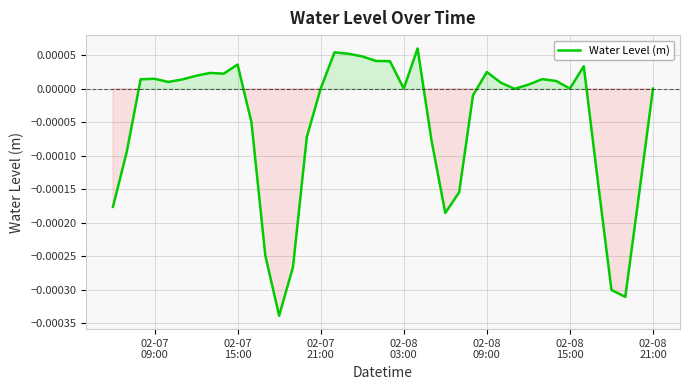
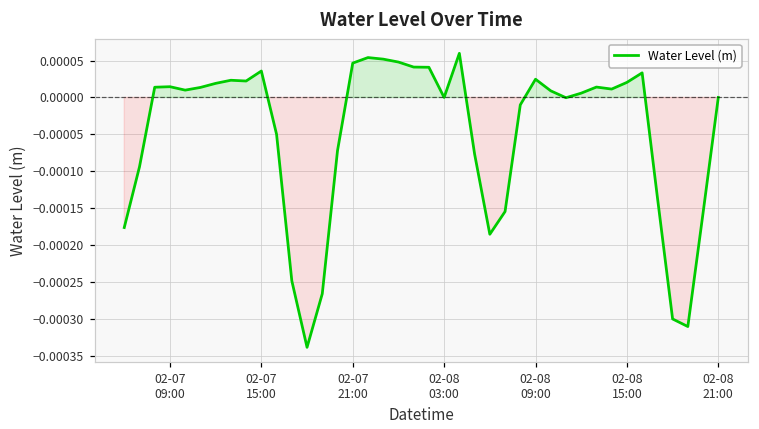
  {
    "02-07 09:00": 0.00001,
    "02-07 15:00": 0.00004,
-   "02-07 21:00": 0.00000,
+   "02-07 21:00": 0.00005,
    "02-08 03:00": 0.00000,
    "02-08 09:00": 0.00002,
-   "02-08 15:00": 0.00000,
+   "02-08 15:00": 0.00002,
    "02-08 21:00": 0.00000
  }
